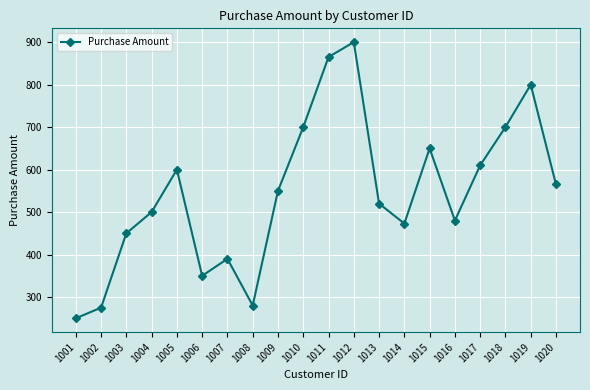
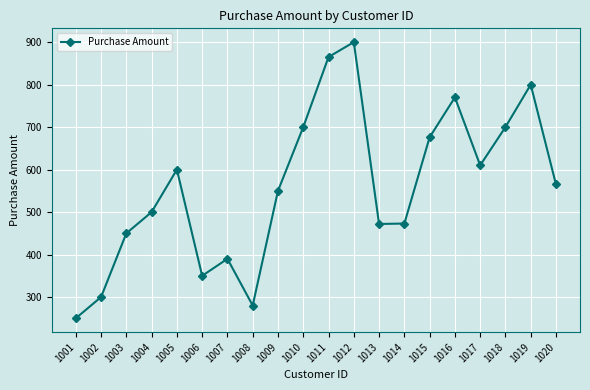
  {
    "1001": 250,
-   "1002": 280,
+   "1002": 300,
    "1003": 450,
    "1004": 500,
    "1005": 600,
    "1006": 350,
    "1007": 390,
    "1008": 280,
    "1009": 550,
    "1010": 700,
    "1011": 870,
    "1012": 900,
-   "1013": 520,
+   "1013": 470,
    "1014": 470,
-   "1015": 650,
-   "1016": 480,
+   "1015": 680,
+   "1016": 770,
    "1017": 610,
    "1018": 700,
    "1019": 800,
    "1020": 570
  }
